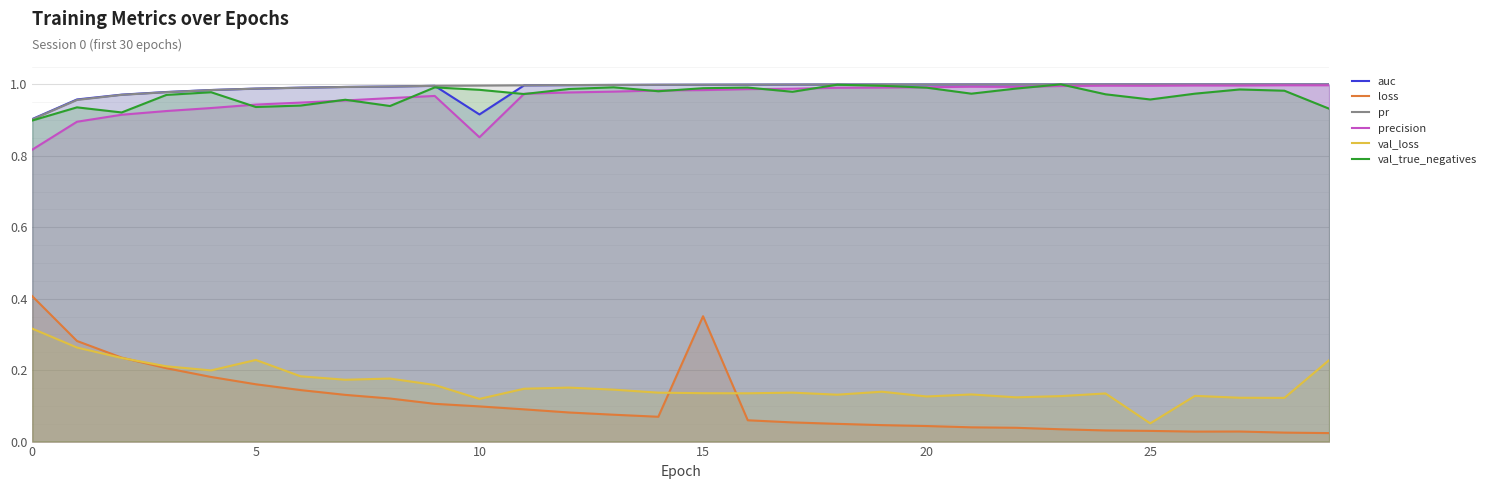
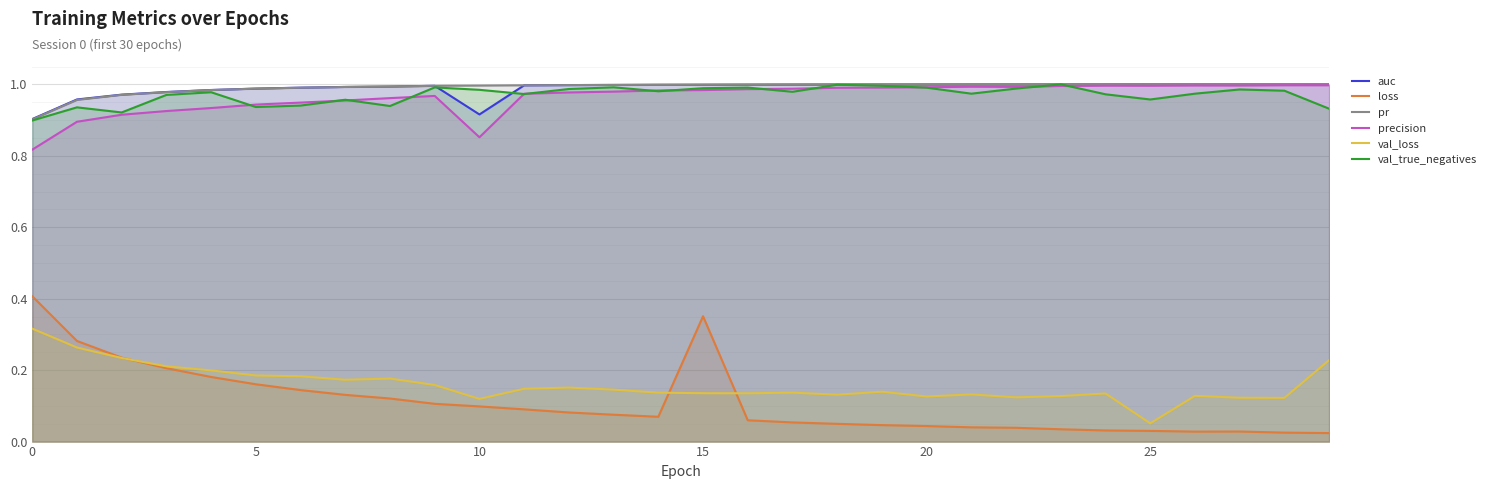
  {
    "auc": {
      "10": 0.92
    },
    "loss": {
      "0": 0.41,
      "5": 0.16,
      "10": 0.10,
      "15": 0.35,
      "20": 0.04,
      "25": 0.03
    },
    "pr": {
      "10": 1.00
    },
    "precision": {
      "0": 0.82,
      "10": 0.85
    },
    "val_loss": {
      "0": 0.32,
-     "5": 0.23,
+     "5": 0.19,
      "10": 0.12,
      "15": 0.14,
      "20": 0.13,
      "25": 0.05
    },
    "val_true_negatives": {
      "10": 0.98,
      "25": 0.96
    }
  }
